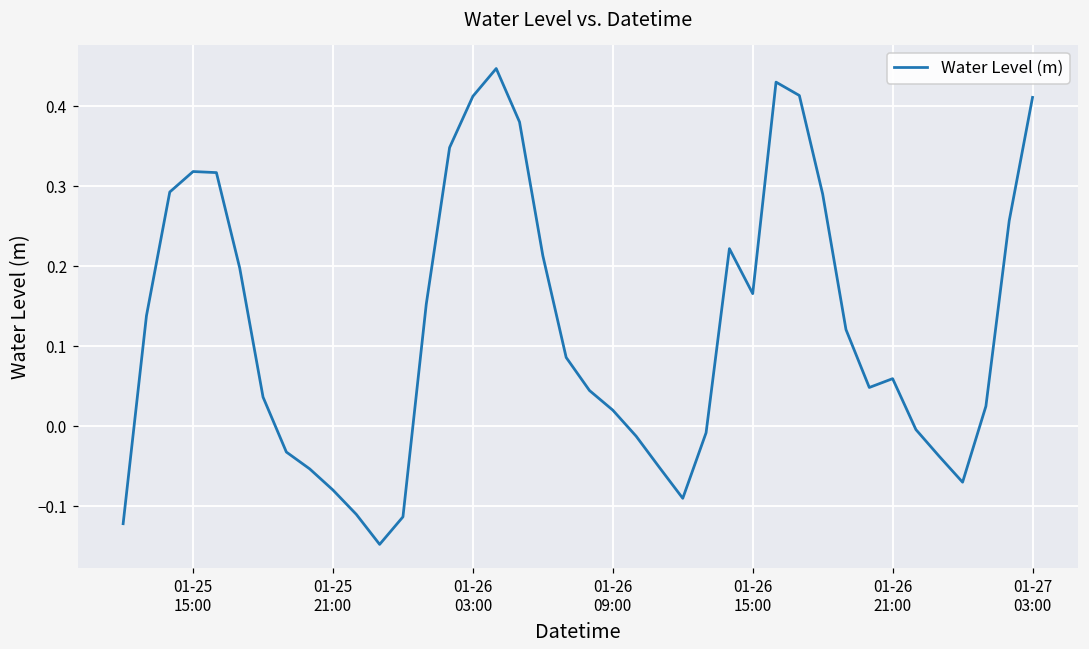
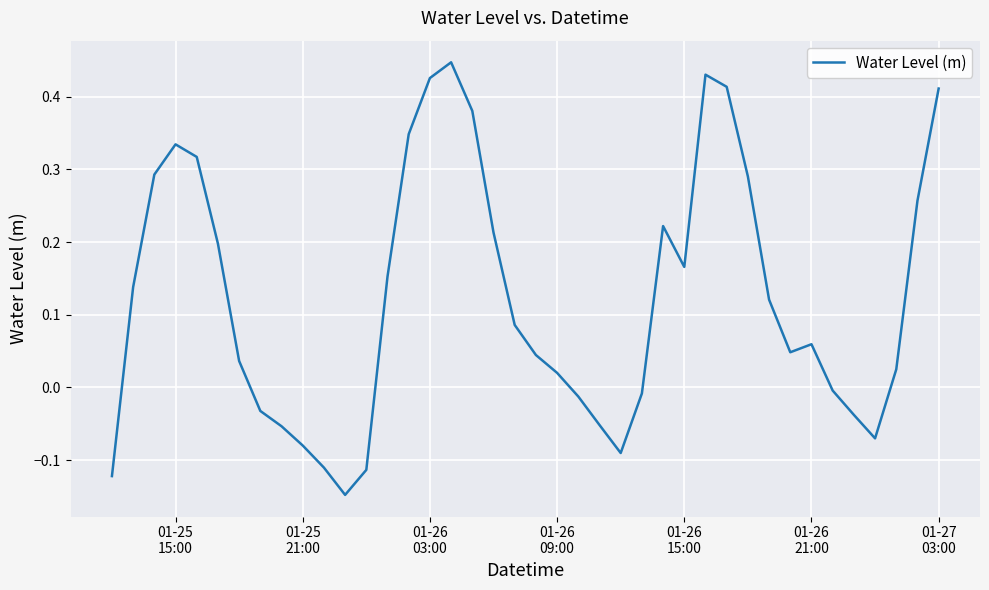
  {
-   "01-25 15:00": 0.32,
+   "01-25 15:00": 0.33,
    "01-25 21:00": -0.08,
-   "01-26 03:00": 0.41,
+   "01-26 03:00": 0.43,
    "01-26 09:00": 0.02,
    "01-26 15:00": 0.17,
    "01-26 21:00": 0.06,
    "01-27 03:00": 0.41
  }
